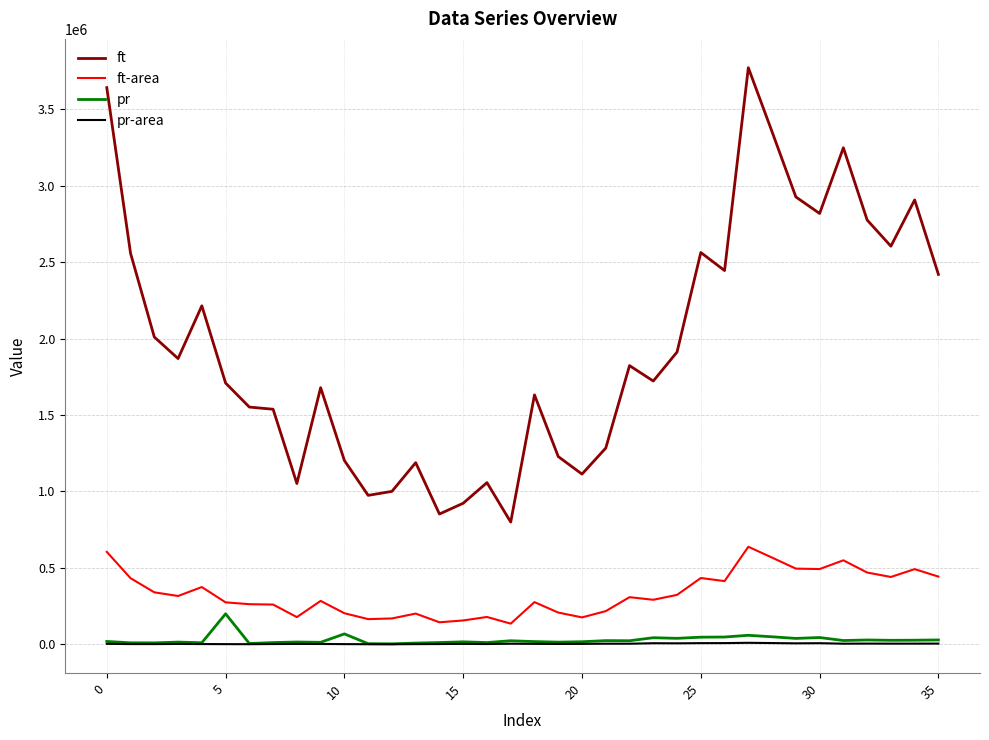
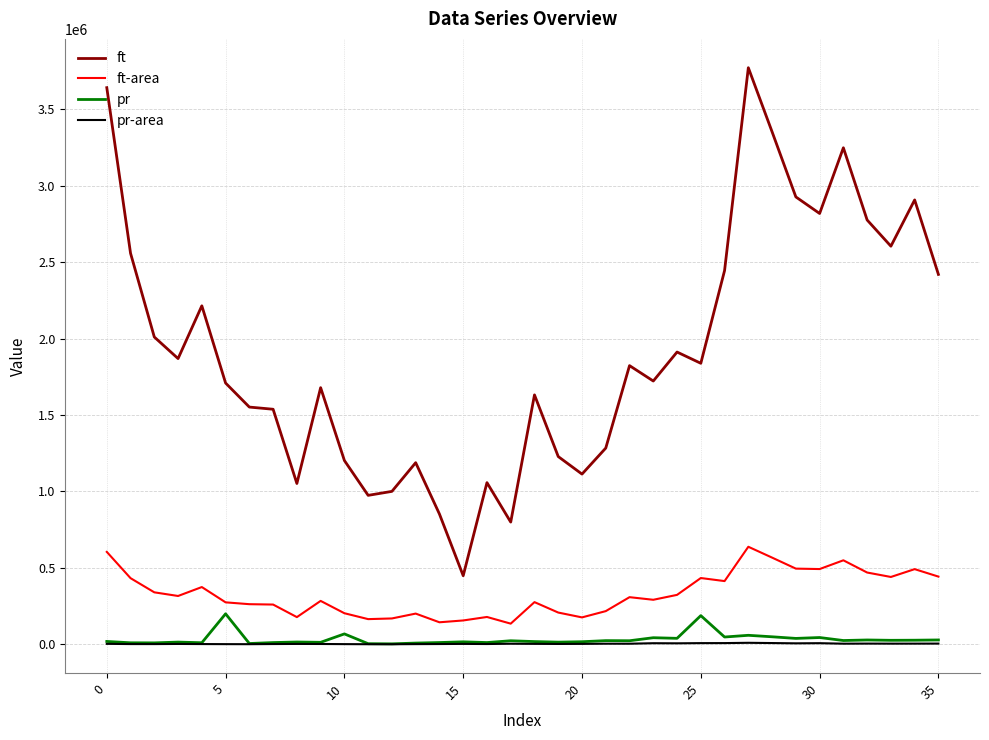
  {
    "ft": {
      "0": 3640000,
      "5": 1710000,
      "10": 1200000,
-     "15": 920000,
+     "15": 450000,
      "20": 1110000,
-     "25": 2560000,
+     "25": 1840000,
      "30": 2820000,
      "35": 2420000
    },
    "ft-area": {
      "0": 600000,
      "5": 270000,
      "10": 200000,
      "15": 160000,
      "20": 180000,
      "25": 430000,
      "30": 490000,
      "35": 440000
    },
    "pr": {
      "5": 200000,
      "10": 70000,
-     "25": 50000,
+     "25": 190000,
      "30": 40000,
      "35": 30000
    },
    "pr-area": {
      "5": 0,
      "10": 0,
      "25": 10000,
      "30": 10000,
      "35": 0
    }
  }
